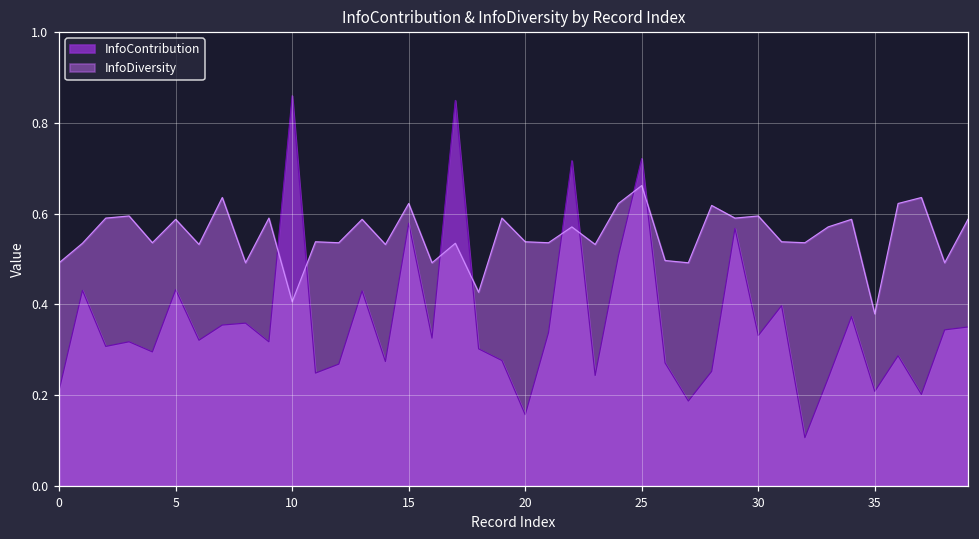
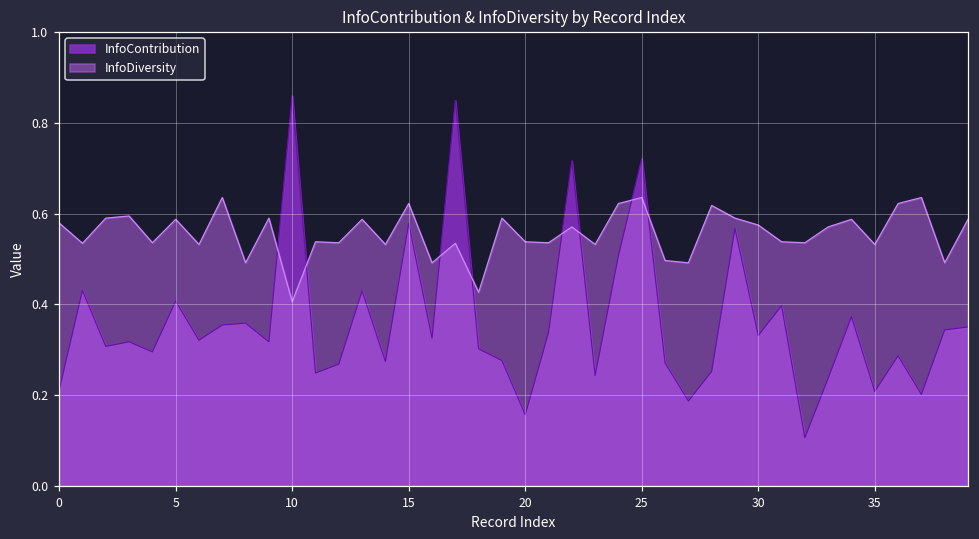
  {
    "InfoContribution": {
      "0": 0.21,
-     "5": 0.43,
+     "5": 0.41,
      "10": 0.86,
      "15": 0.58,
      "20": 0.16,
      "25": 0.72,
      "30": 0.33,
      "35": 0.21
    },
    "InfoDiversity": {
-     "0": 0.49,
+     "0": 0.58,
      "5": 0.59,
      "10": 0.41,
      "15": 0.62,
      "20": 0.54,
-     "25": 0.66,
-     "30": 0.60,
-     "35": 0.38
+     "25": 0.64,
+     "30": 0.58,
+     "35": 0.53
    }
  }
